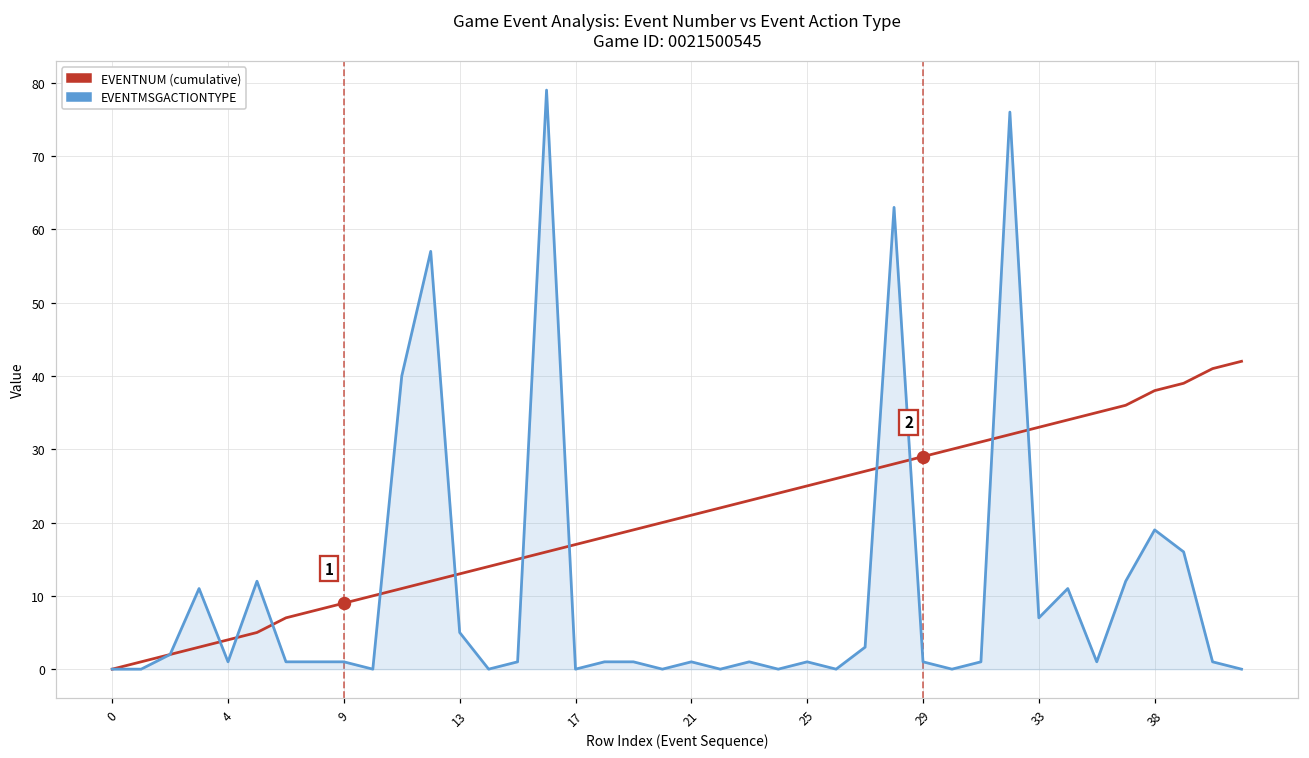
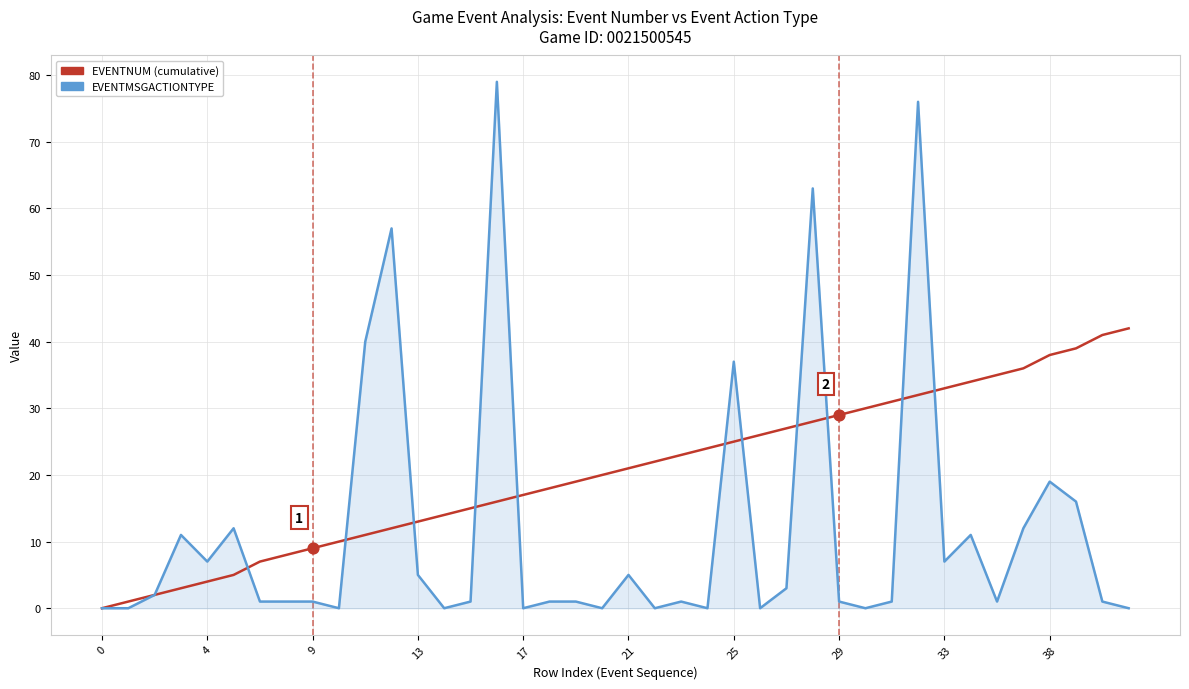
  {
    "EVENTMSGACTIONTYPE": {
-     "4": 1,
+     "4": 7,
      "9": 1,
      "13": 5,
      "17": 0,
-     "21": 1,
-     "25": 1,
+     "21": 5,
+     "25": 37,
      "29": 1,
      "33": 7,
      "38": 19
    }
  }
